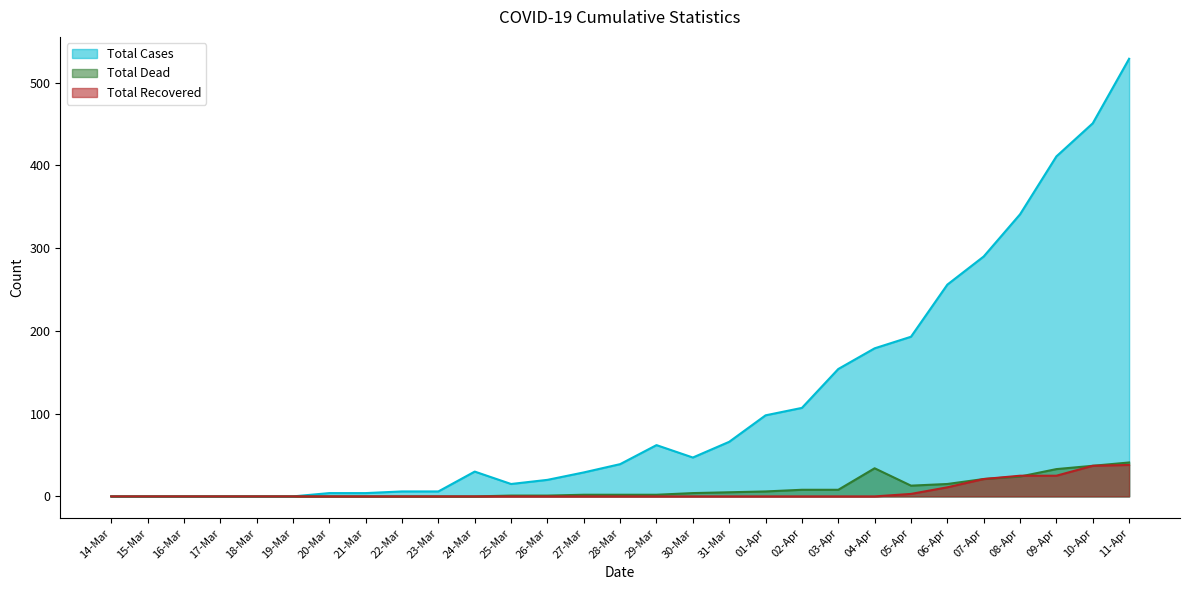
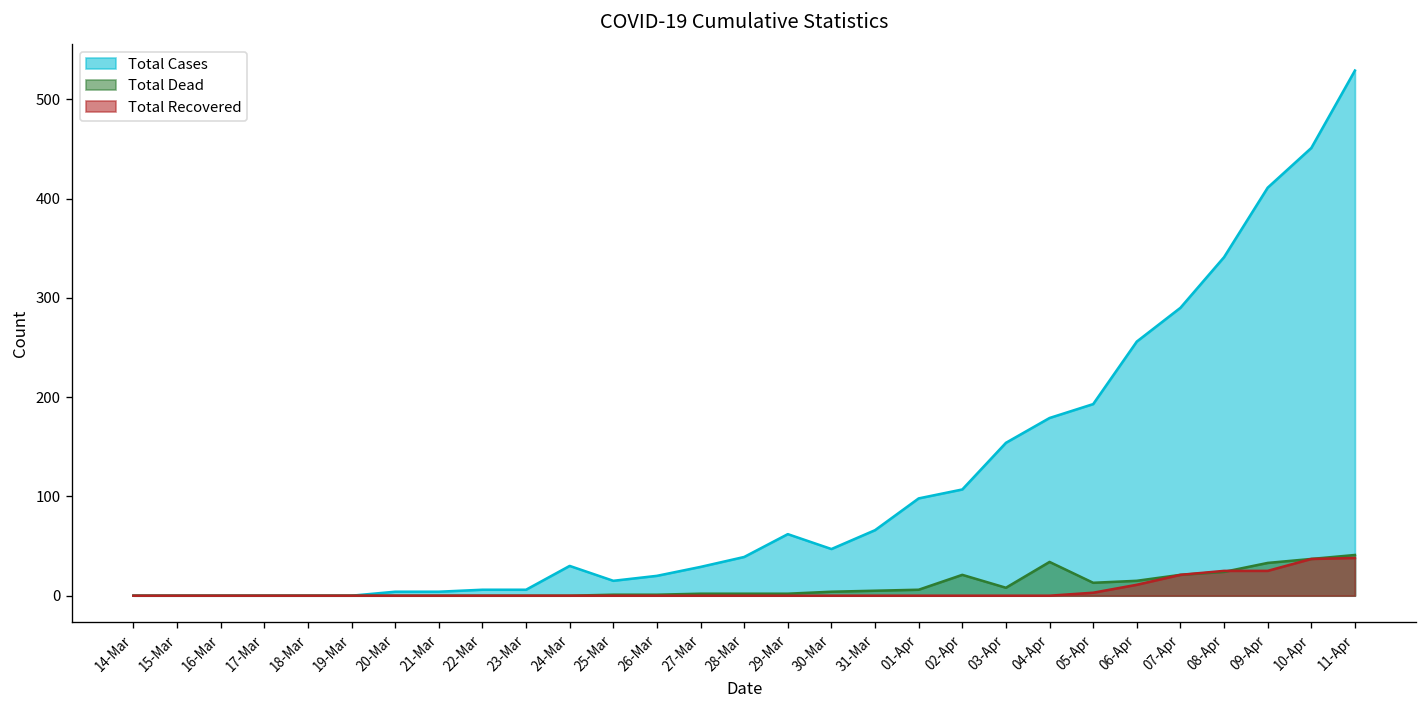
  {
    "Total Cases": {
      "20-Mar": 0,
      "21-Mar": 0,
      "22-Mar": 10,
      "23-Mar": 10,
      "24-Mar": 30,
      "25-Mar": 20,
      "26-Mar": 20,
      "27-Mar": 30,
      "28-Mar": 40,
      "29-Mar": 60,
      "30-Mar": 50,
      "31-Mar": 70,
      "01-Apr": 100,
      "02-Apr": 110,
      "03-Apr": 150,
      "04-Apr": 180,
      "05-Apr": 190,
      "06-Apr": 260,
      "07-Apr": 290,
      "08-Apr": 340,
      "09-Apr": 410,
      "10-Apr": 450,
      "11-Apr": 530
    },
    "Total Dead": {
      "30-Mar": 0,
      "31-Mar": 10,
      "01-Apr": 10,
-     "02-Apr": 10,
+     "02-Apr": 20,
      "03-Apr": 10,
      "04-Apr": 30,
      "05-Apr": 10,
      "06-Apr": 20,
      "09-Apr": 30
    },
    "Total Recovered": {
      "30-Mar": 0,
      "31-Mar": 0,
      "01-Apr": 0,
      "02-Apr": 0,
      "03-Apr": 0,
      "04-Apr": 0,
      "05-Apr": 0,
      "06-Apr": 10,
      "09-Apr": 30
    }
  }
